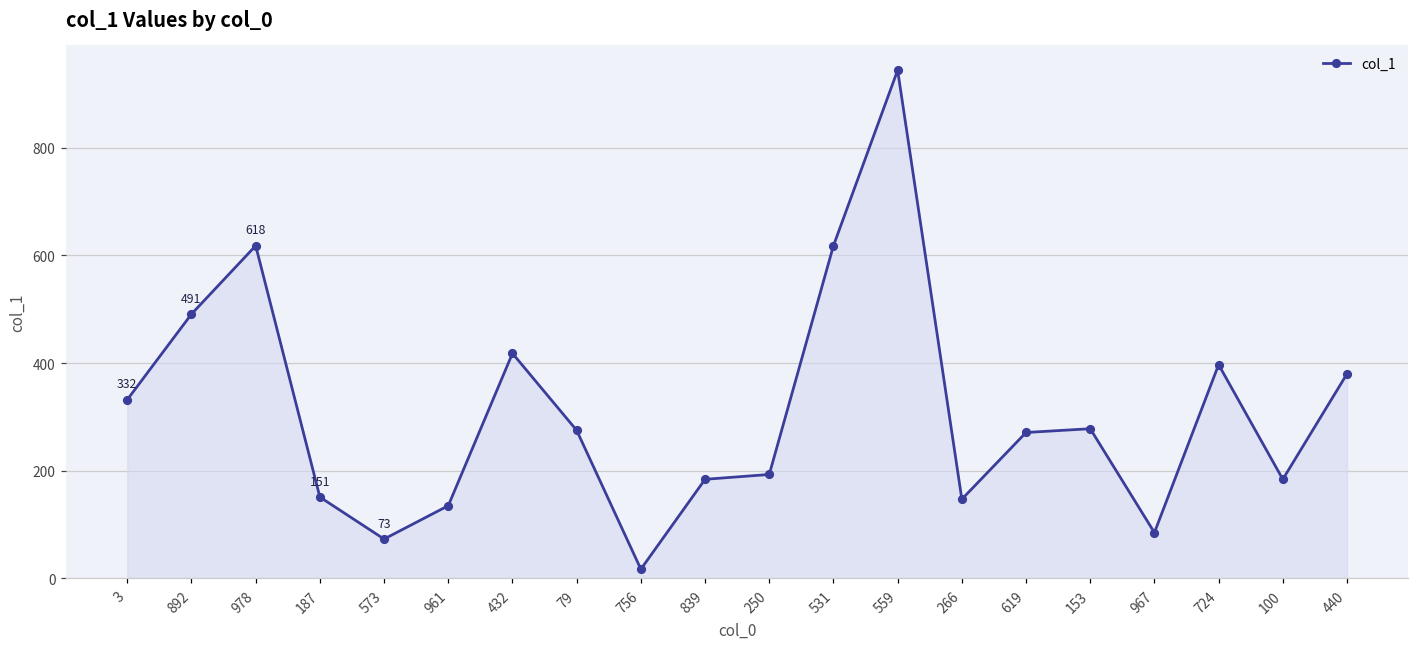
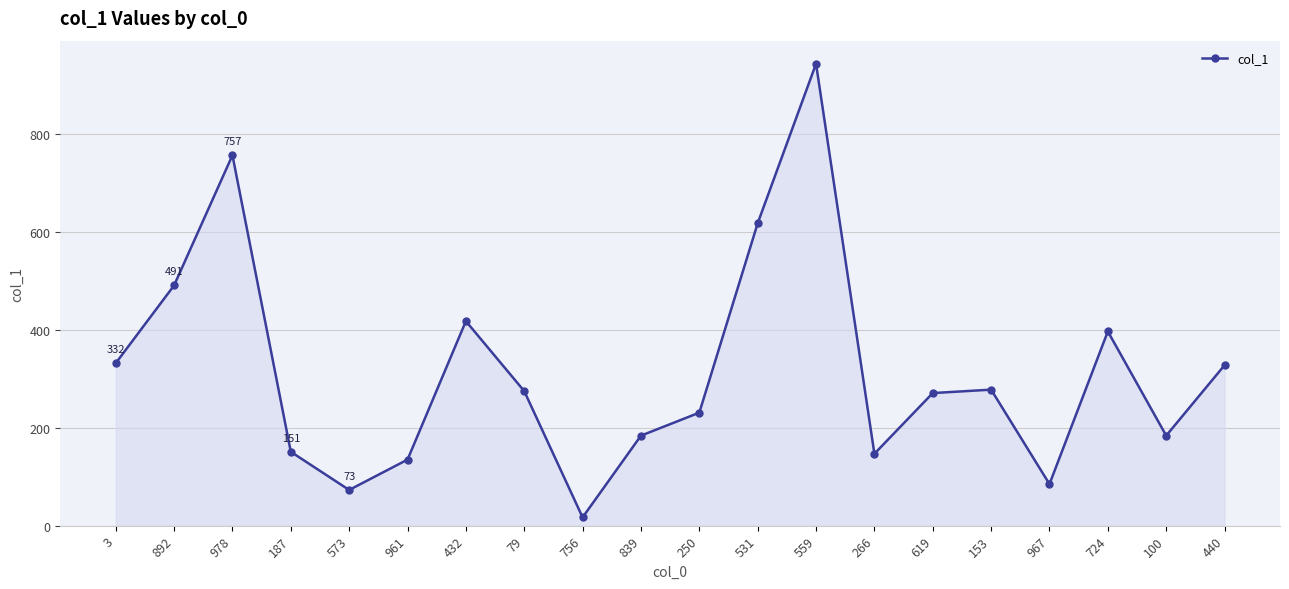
  {
    "3": 332,
    "892": 491,
-   "978": 618,
+   "978": 757,
    "187": 151,
    "573": 73,
-   "250": 190,
-   "440": 380
+   "250": 230,
+   "440": 330
  }
